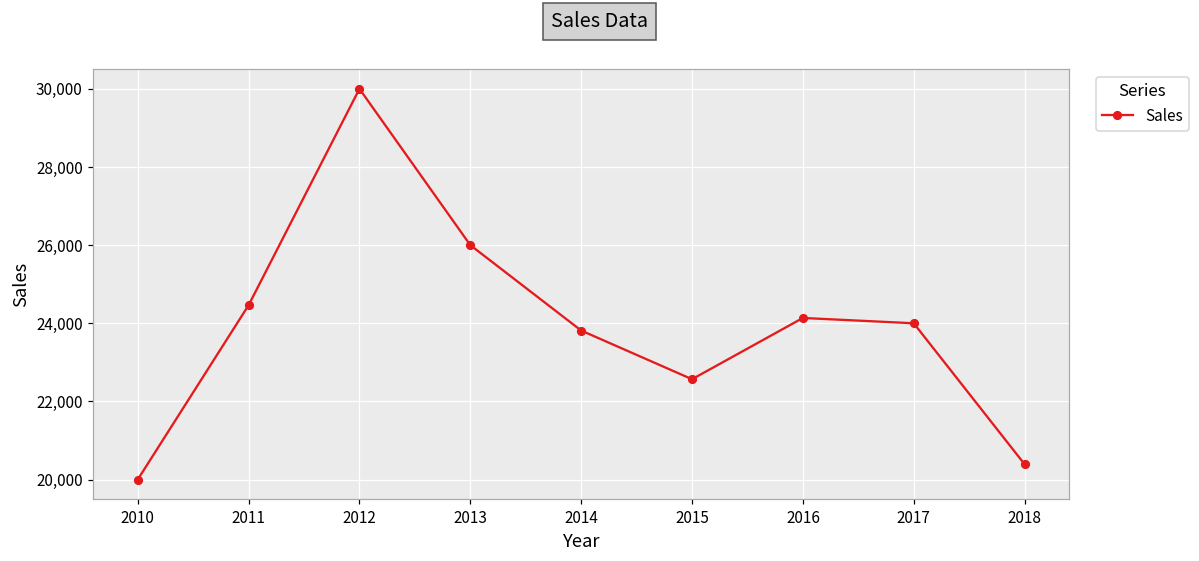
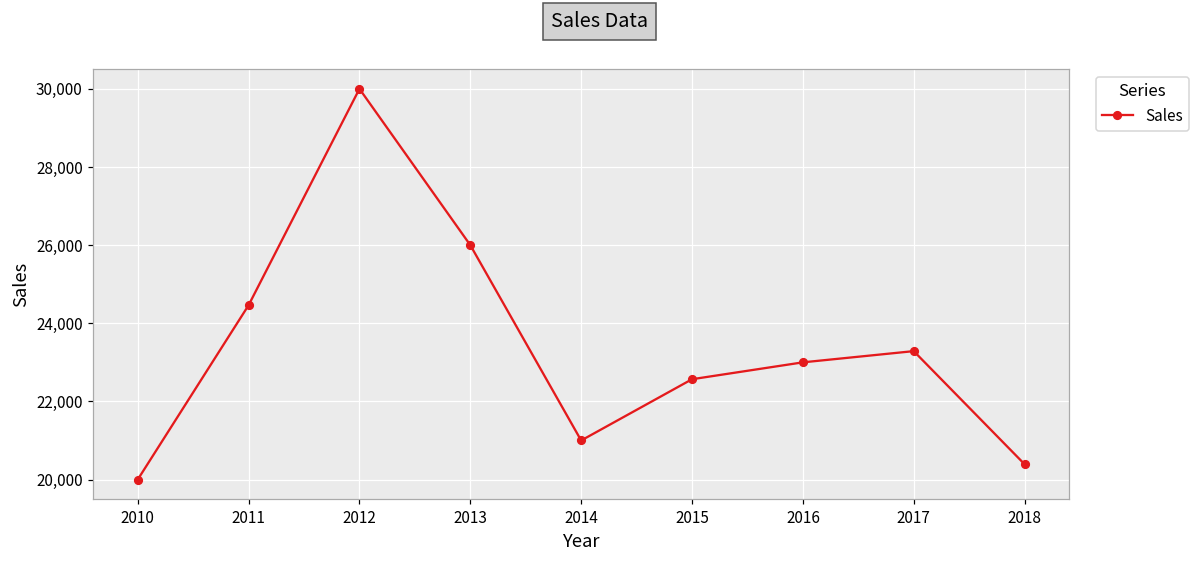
  {
    "2010": "20,000",
    "2011": "24,500",
    "2012": "30,000",
    "2013": "26,000",
-   "2014": "23,800",
+   "2014": "21,000",
    "2015": "22,600",
-   "2016": "24,100",
-   "2017": "24,000",
+   "2016": "23,000",
+   "2017": "23,300",
    "2018": "20,400"
  }
